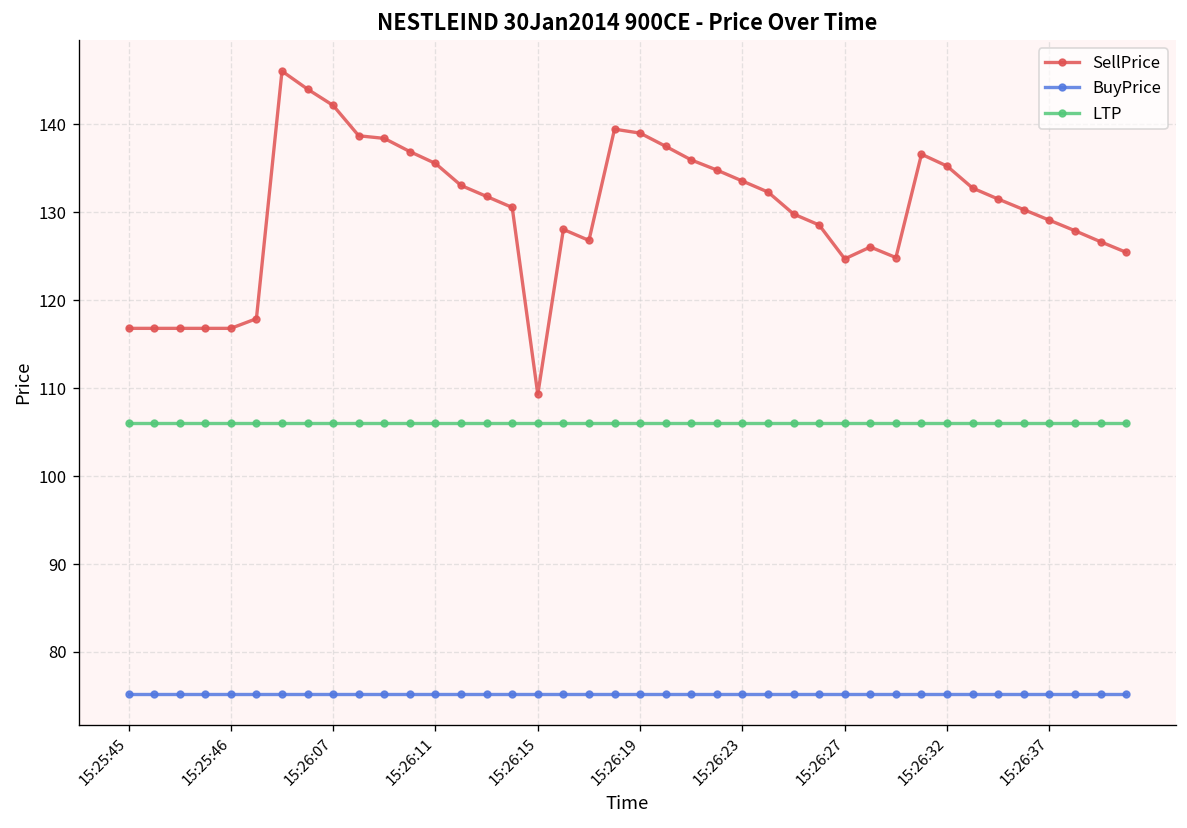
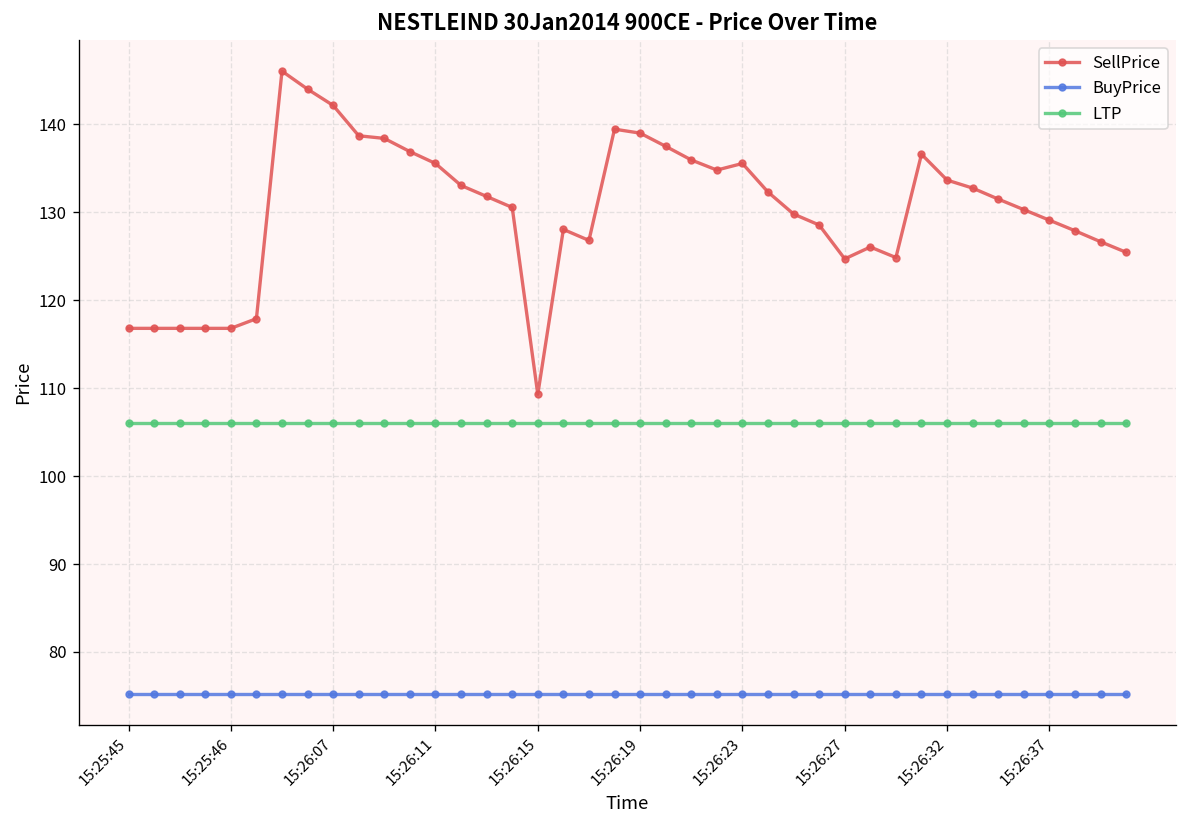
  {
    "SellPrice": {
      "15:25:46": 117,
      "15:26:11": 136,
      "15:26:15": 109,
-     "15:26:23": 134,
+     "15:26:23": 136,
      "15:26:27": 125,
-     "15:26:32": 135
+     "15:26:32": 134
    },
    "BuyPrice": {
      "15:25:46": 75,
      "15:26:11": 75,
      "15:26:15": 75,
      "15:26:23": 75,
      "15:26:27": 75,
      "15:26:32": 75
    },
    "LTP": {
      "15:25:46": 106,
      "15:26:11": 106,
      "15:26:15": 106,
      "15:26:23": 106,
      "15:26:27": 106,
      "15:26:32": 106
    }
  }
